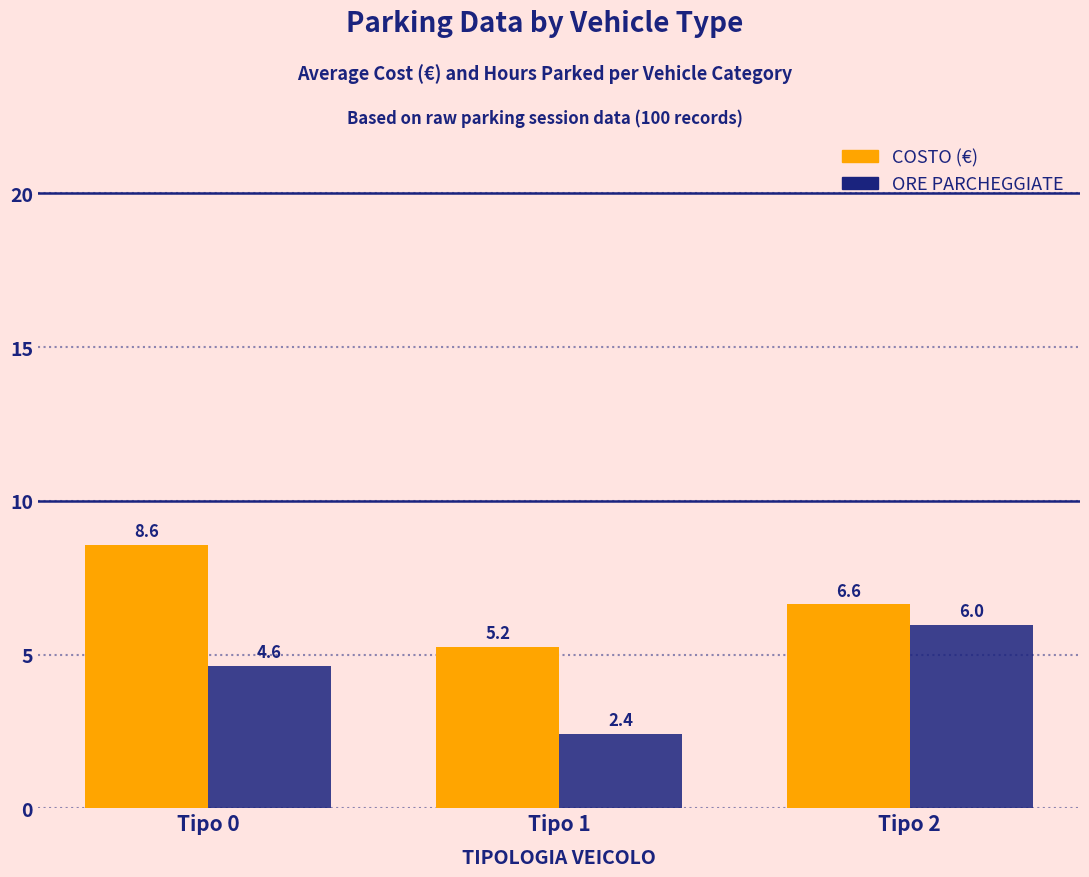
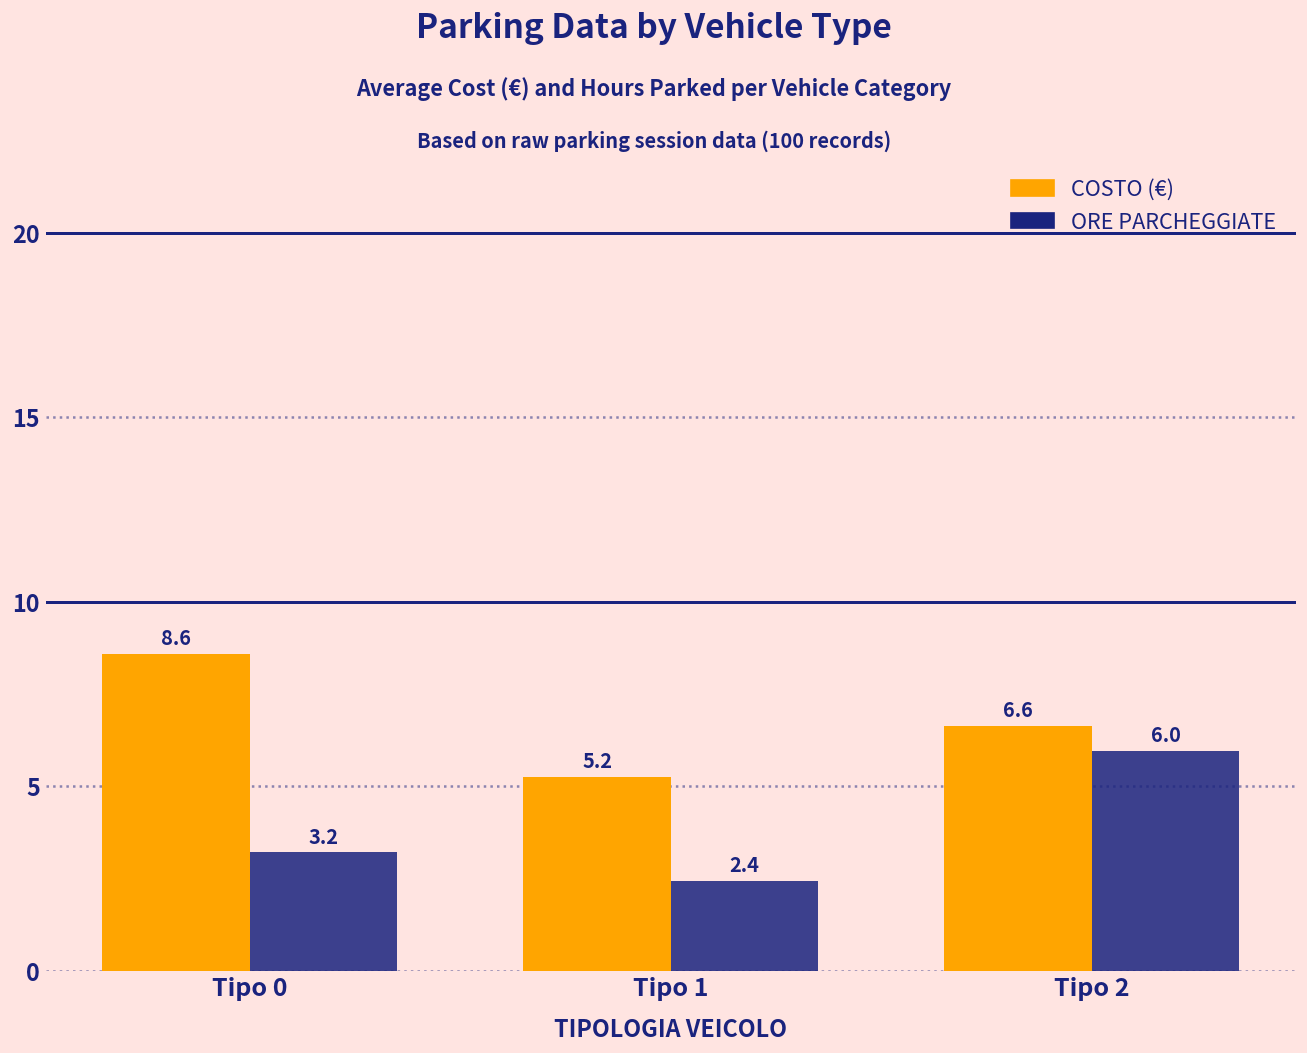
  {
    "ORE PARCHEGGIATE": {
-     "Tipo 0": 4.6,
+     "Tipo 0": 3.2,
      "Tipo 1": 2.4,
      "Tipo 2": 6.0
    }
  }
